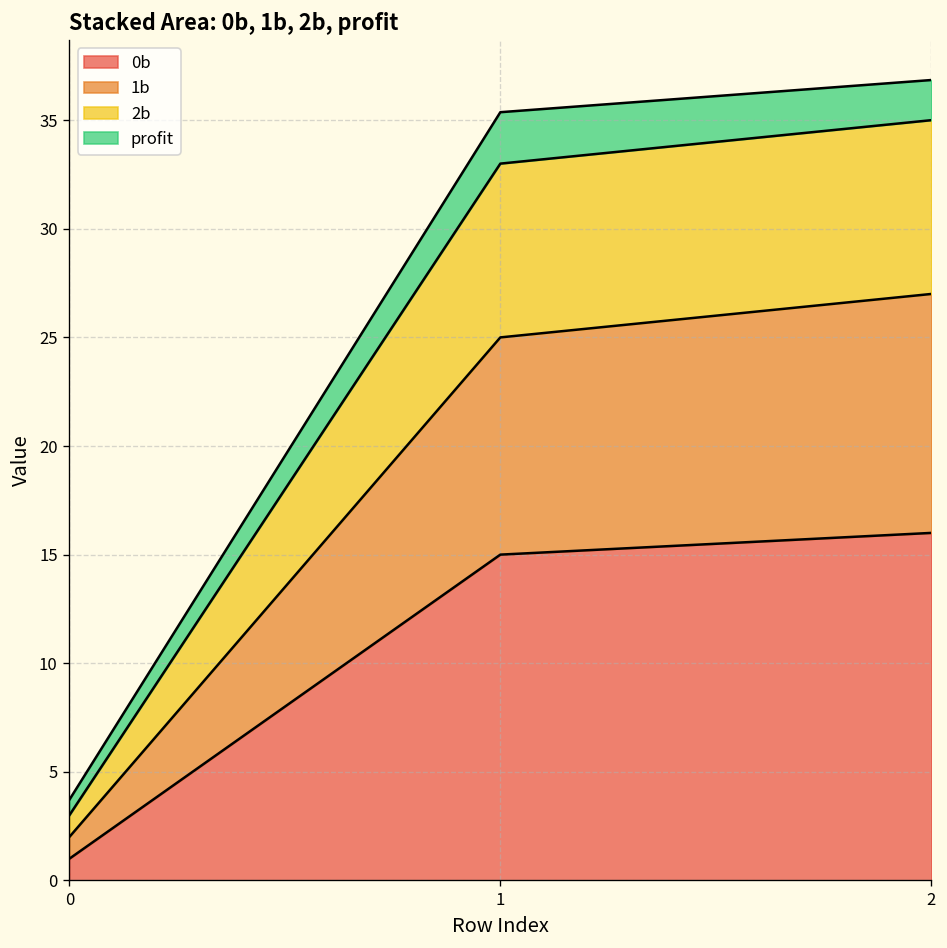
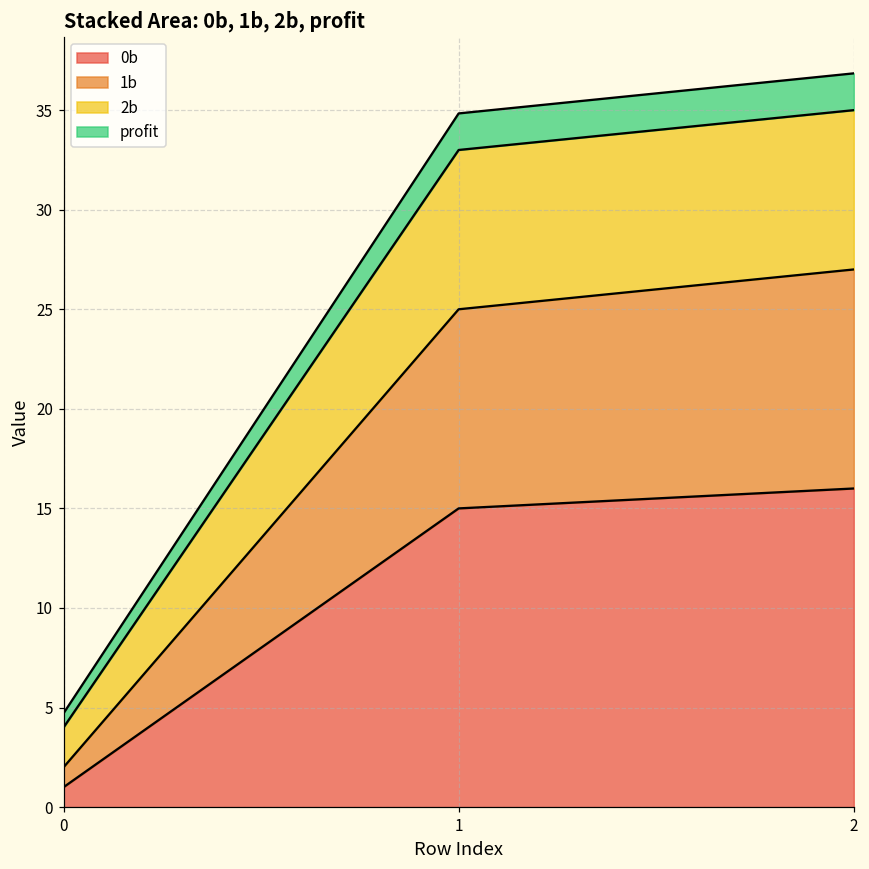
  {
    "2b": {
-     "0": 1,
+     "0": 2,
      "1": 8,
      "2": 8
    },
    "profit": {
      "0": 0.7,
-     "1": 2.4,
+     "1": 1.8,
      "2": 1.8
    }
  }
